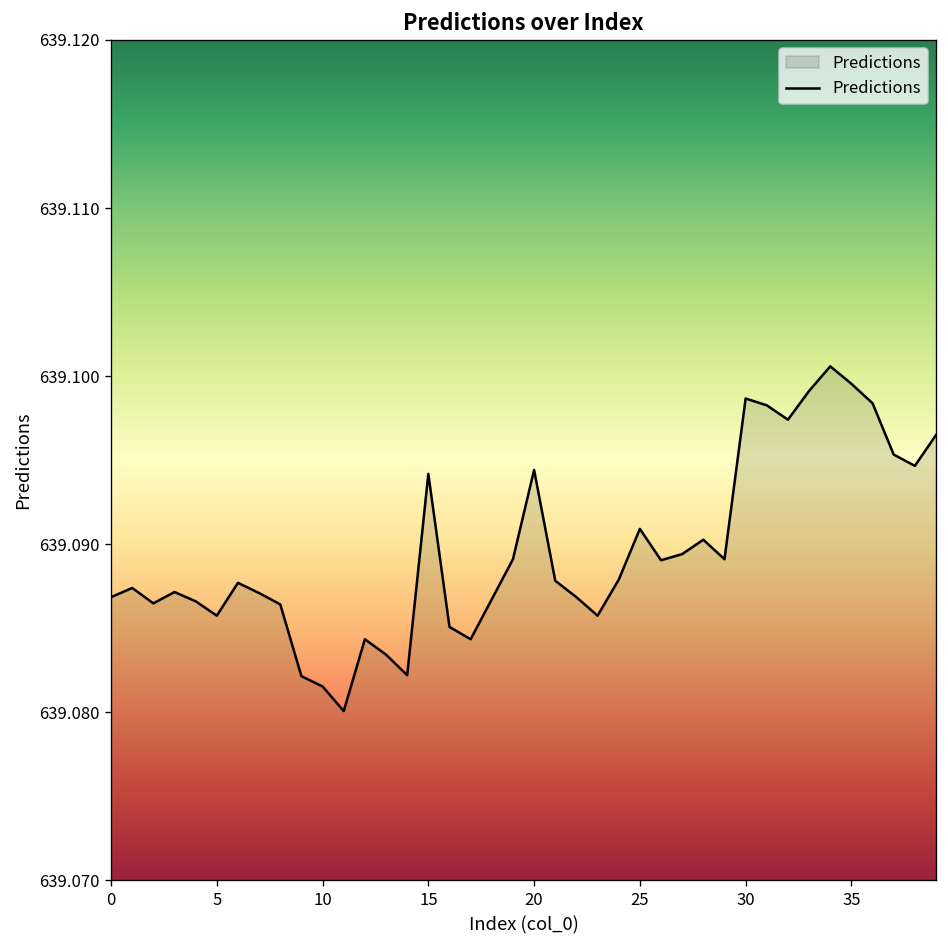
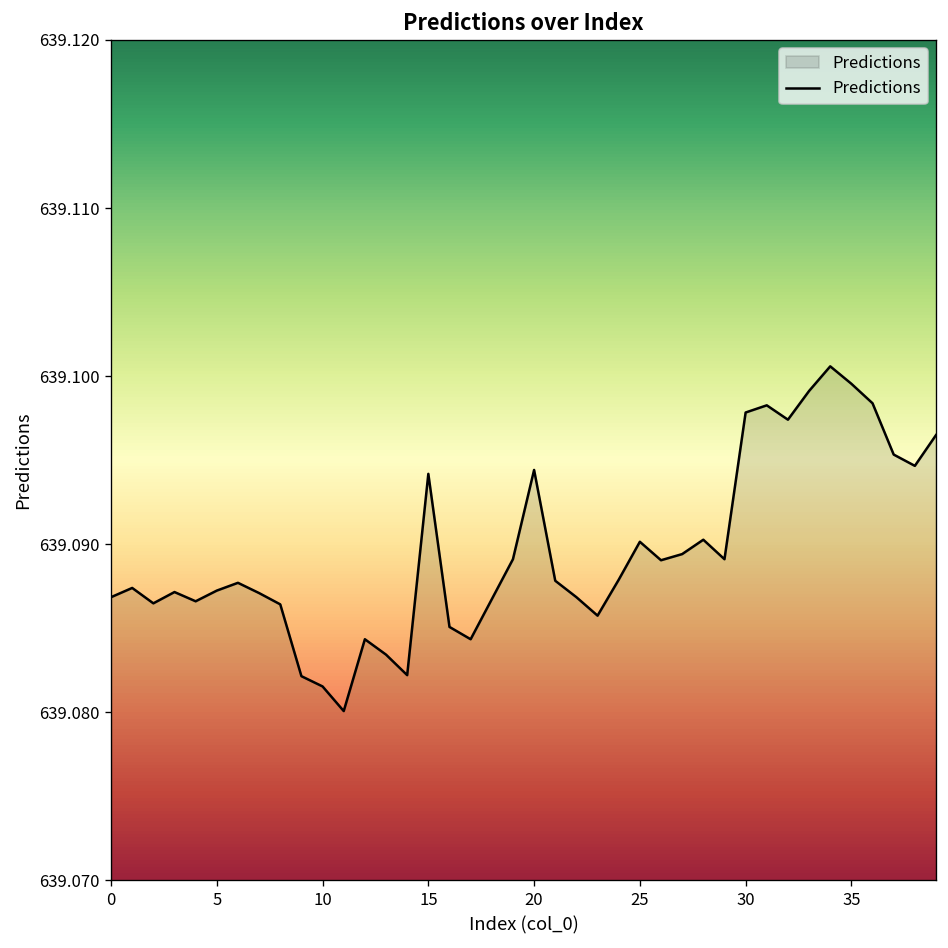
  {
    "0": 639.0869,
-   "5": 639.0858,
+   "5": 639.0872,
    "10": 639.0815,
    "15": 639.0942,
    "20": 639.0944,
-   "25": 639.0909,
-   "30": 639.0987,
+   "25": 639.0901,
+   "30": 639.0978,
    "35": 639.0995
  }
